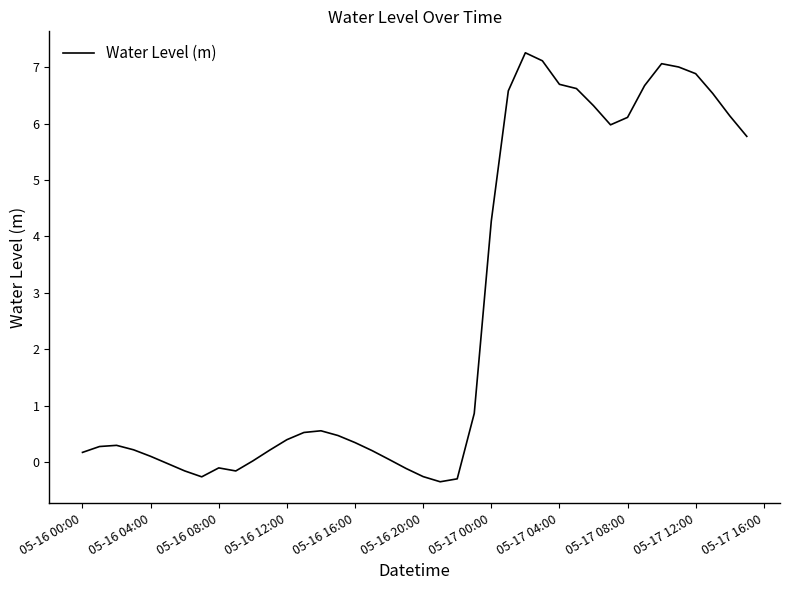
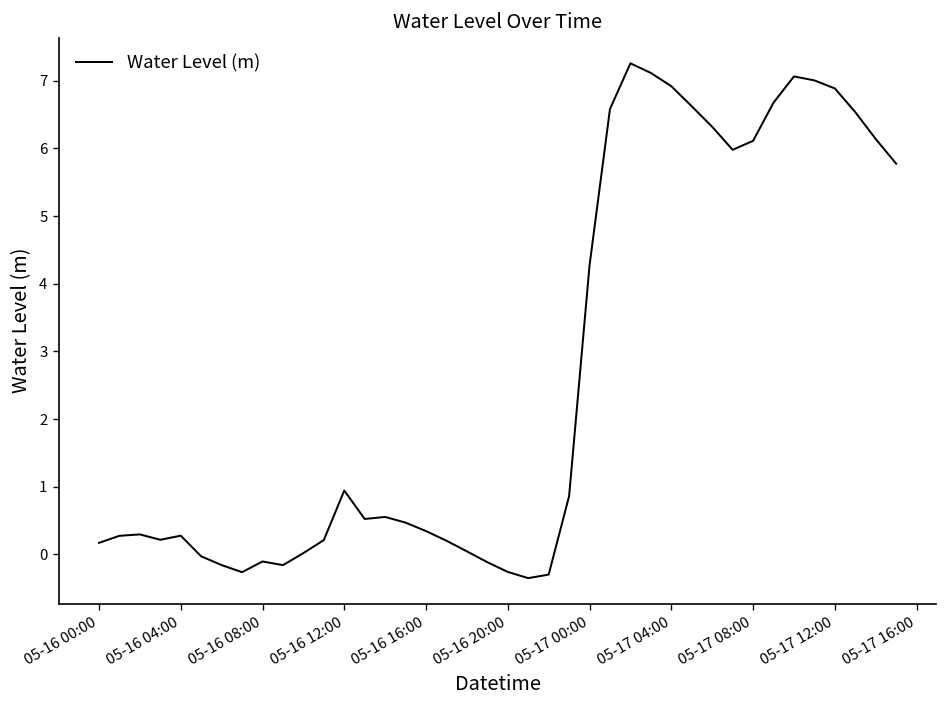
  {
    "05-16 00:00": 0.2,
-   "05-16 04:00": 0.1,
+   "05-16 04:00": 0.3,
    "05-16 08:00": -0.1,
-   "05-16 12:00": 0.4,
+   "05-16 12:00": 0.9,
    "05-16 16:00": 0.3,
    "05-16 20:00": -0.3,
    "05-17 00:00": 4.3,
-   "05-17 04:00": 6.7,
+   "05-17 04:00": 6.9,
    "05-17 08:00": 6.1,
    "05-17 12:00": 6.9
  }
